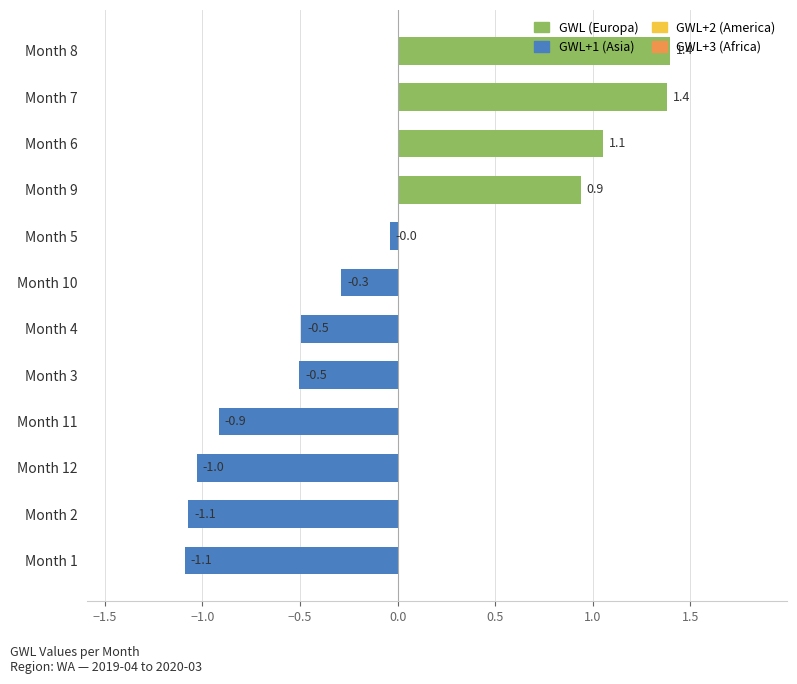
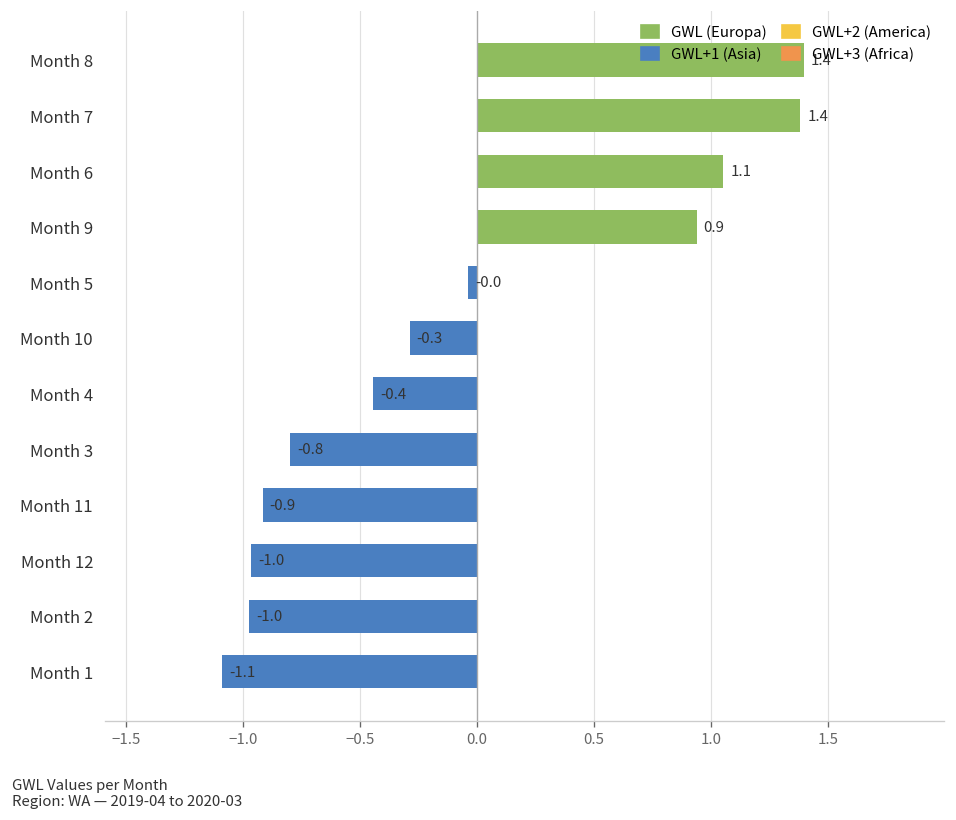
  {
    "Month 8": 1.4,
    "Month 7": 1.4,
    "Month 6": 1.1,
    "Month 9": 0.9,
    "Month 5": -0.0,
    "Month 10": -0.3,
-   "Month 4": -0.5,
-   "Month 3": -0.5,
+   "Month 4": -0.4,
+   "Month 3": -0.8,
    "Month 11": -0.9,
-   "Month 12": -1.03,
-   "Month 2": -1.1,
+   "Month 12": -0.96,
+   "Month 2": -1.0,
    "Month 1": -1.1
  }
